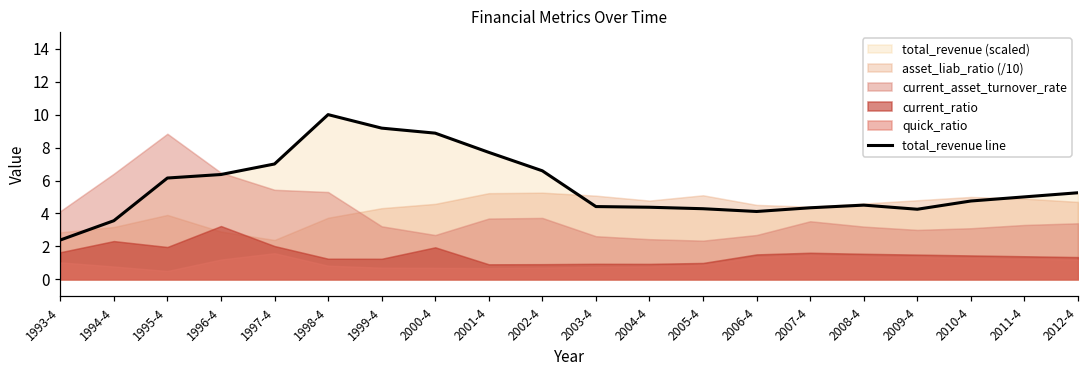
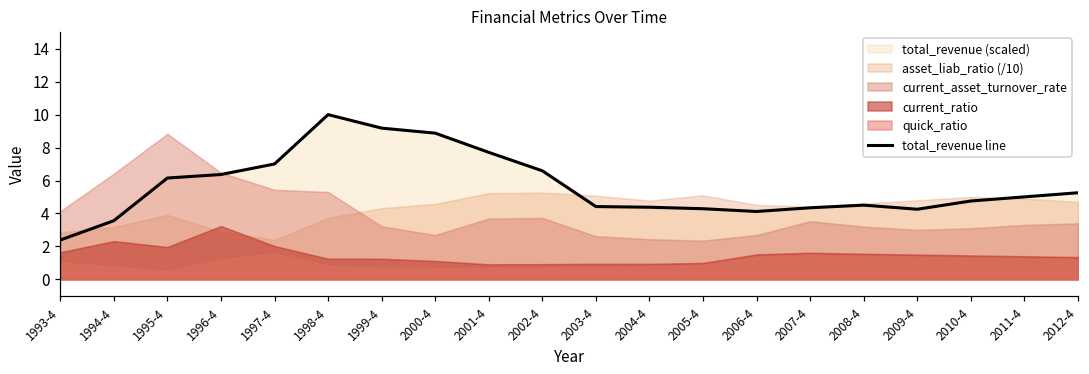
  {
    "current_ratio": {
      "1993-4": 1.6,
      "1994-4": 2.3,
      "1995-4": 2.0,
      "1996-4": 3.2,
      "1997-4": 2.0,
      "1998-4": 1.3,
      "1999-4": 1.2,
-     "2000-4": 1.9,
+     "2000-4": 1.1,
      "2001-4": 0.9,
      "2002-4": 0.9,
      "2003-4": 0.9
    }
  }
